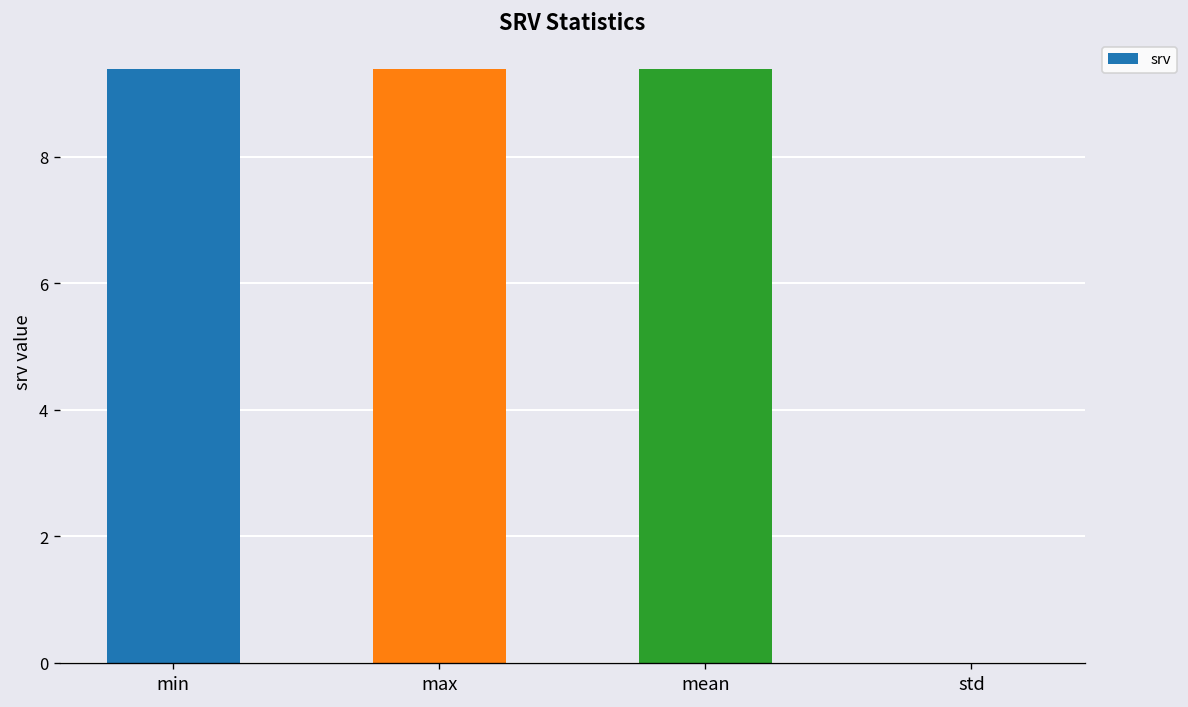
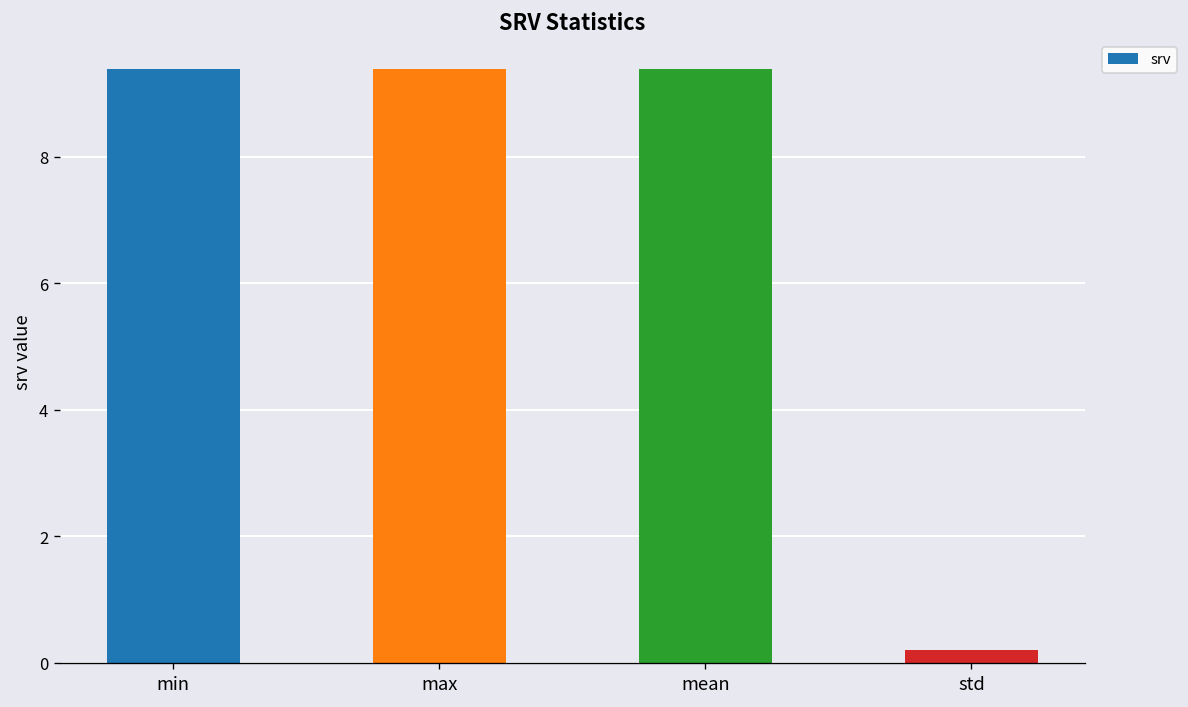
  {
    "min": 9.4,
    "max": 9.4,
    "mean": 9.4,
-   "std": 0.0
+   "std": 0.2
  }
